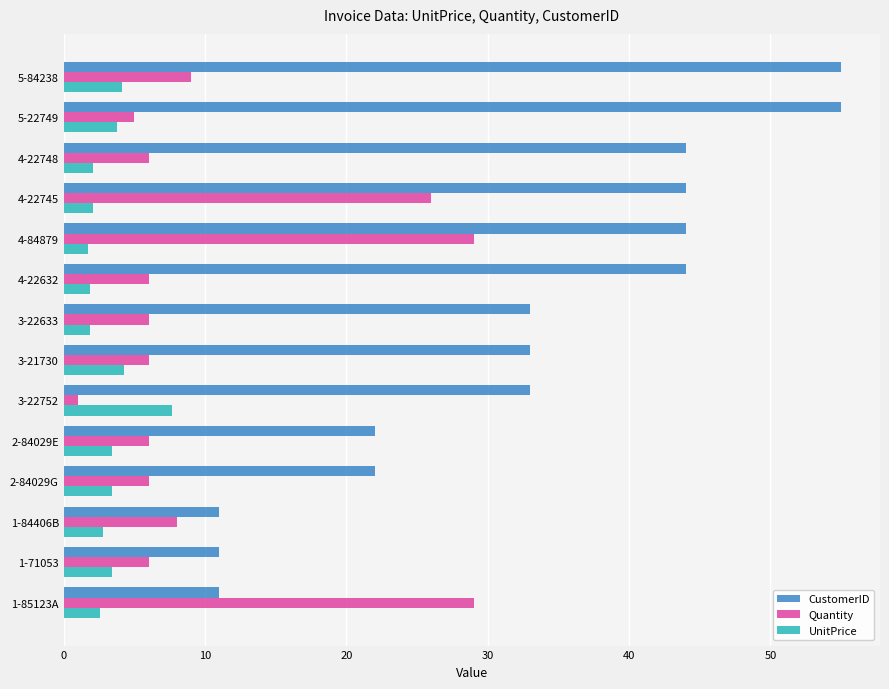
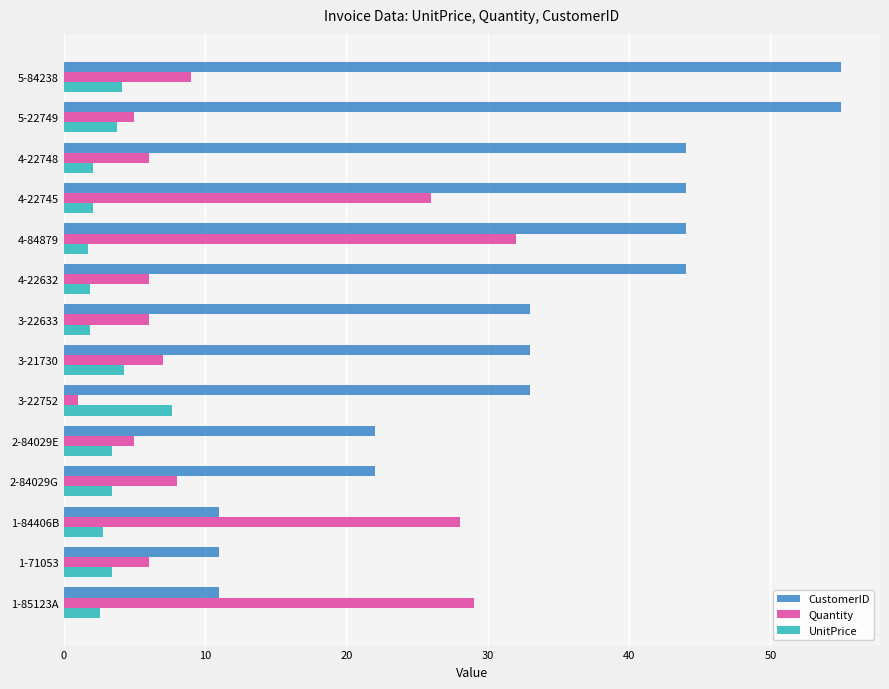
  {
    "Quantity": {
      "5-84238": 9,
      "5-22749": 5,
      "4-22748": 6,
      "4-22745": 26,
-     "4-84879": 29,
+     "4-84879": 32,
      "4-22632": 6,
      "3-22633": 6,
-     "3-21730": 6,
+     "3-21730": 7,
      "3-22752": 1,
-     "2-84029E": 6,
-     "2-84029G": 6,
-     "1-84406B": 8,
+     "2-84029E": 5,
+     "2-84029G": 8,
+     "1-84406B": 28,
      "1-71053": 6,
      "1-85123A": 29
    }
  }
